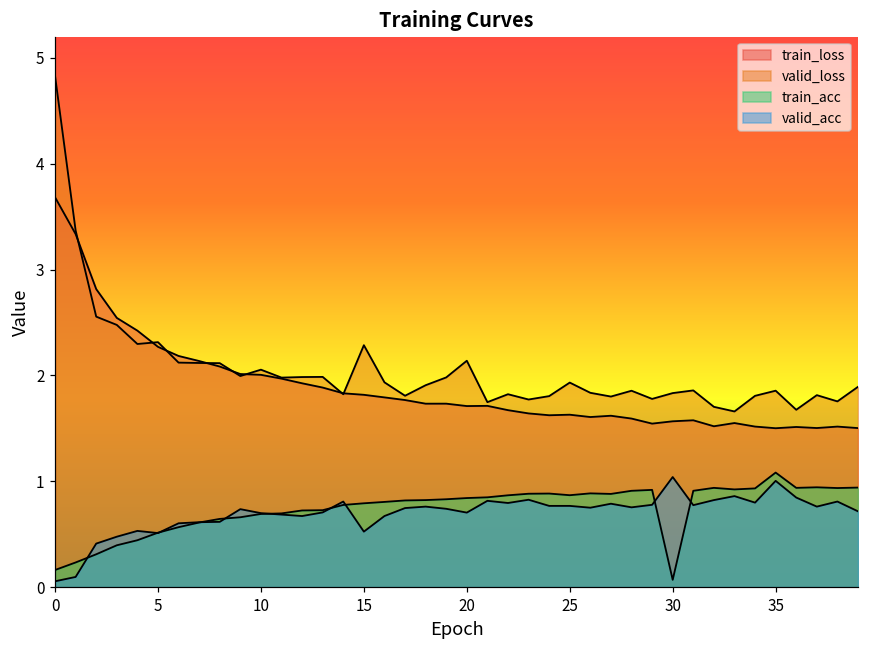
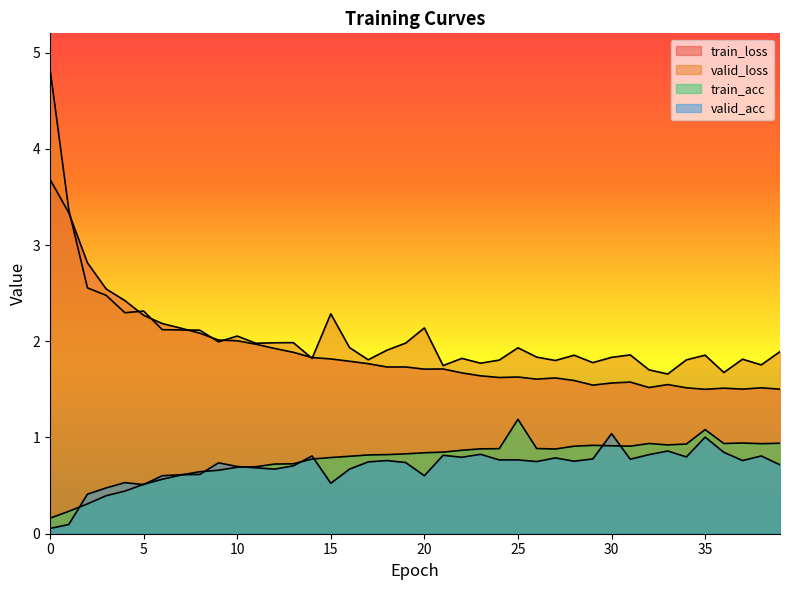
  {
    "train_acc": {
      "0": 0.2,
      "15": 0.8,
      "20": 0.8,
-     "25": 0.9,
-     "30": 0.1,
+     "25": 1.2,
+     "30": 0.9,
      "35": 1.1
    },
    "valid_acc": {
      "0": 0.1,
      "15": 0.5,
-     "20": 0.7,
+     "20": 0.6,
      "25": 0.8,
      "30": 1.0,
      "35": 1.0
    }
  }
